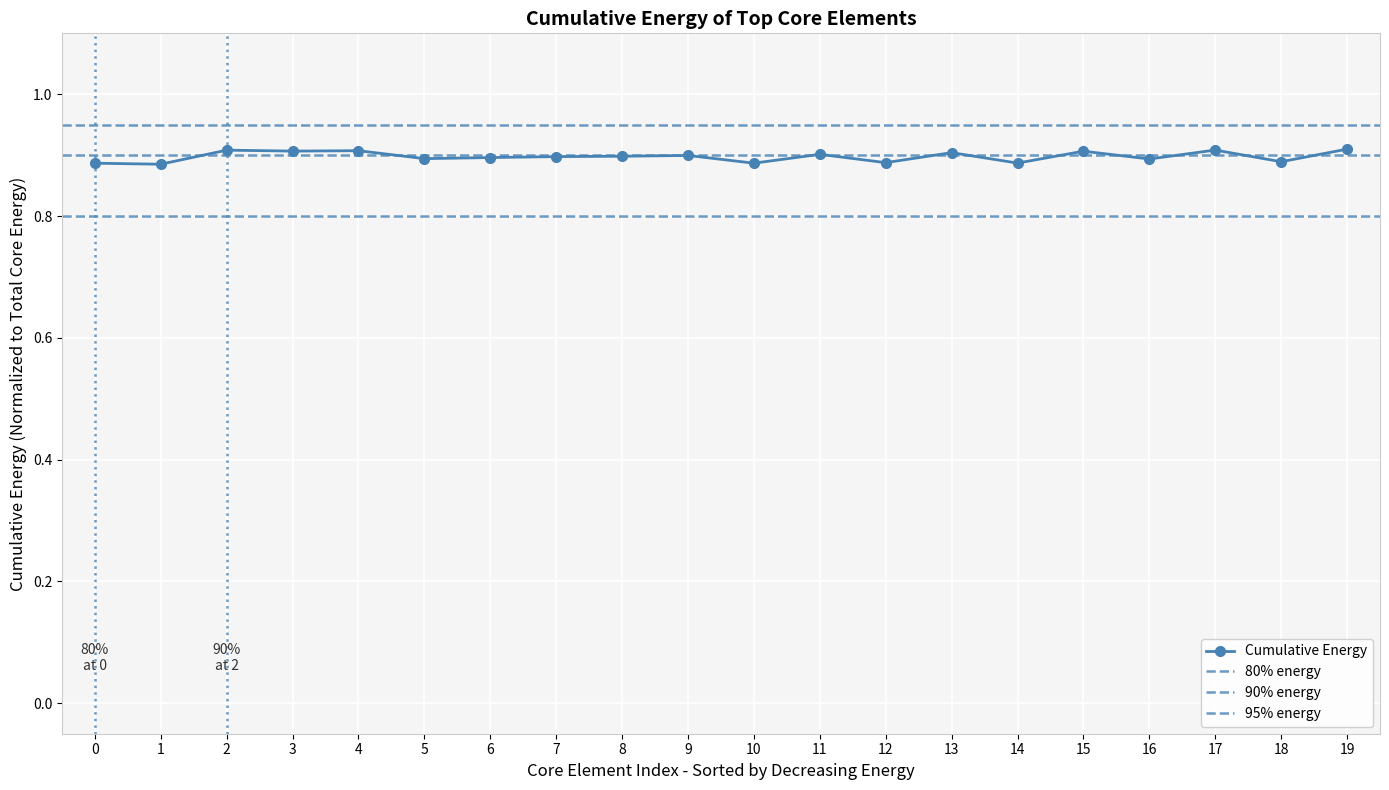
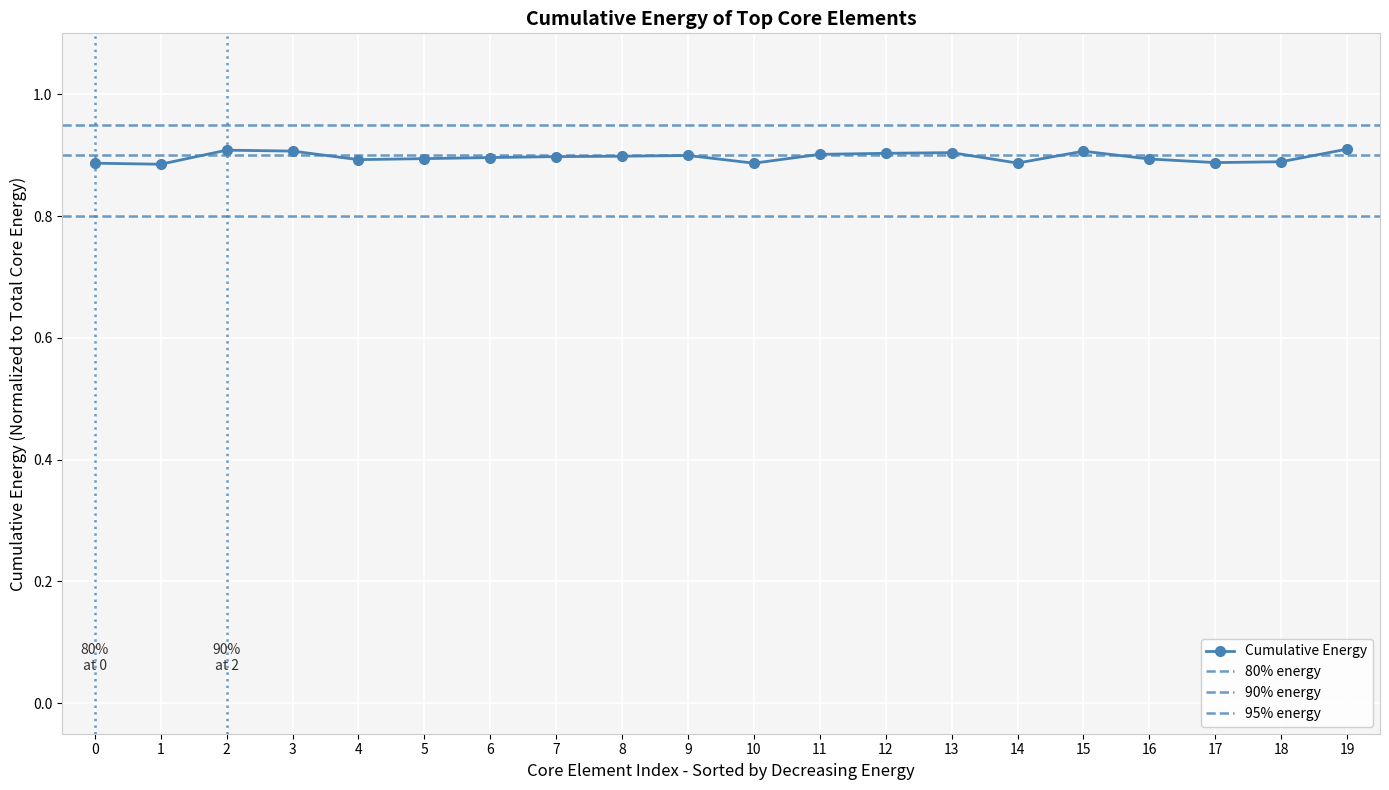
  {
    "0": 0.89,
    "1": 0.89,
    "2": 0.91,
    "3": 0.91,
-   "4": 0.91,
+   "4": 0.89,
    "5": 0.89,
    "6": 0.90,
    "7": 0.90,
    "8": 0.90,
    "9": 0.90,
    "10": 0.89,
    "11": 0.90,
-   "12": 0.89,
+   "12": 0.90,
    "13": 0.90,
    "14": 0.89,
    "15": 0.91,
    "16": 0.89,
-   "17": 0.91,
+   "17": 0.89,
    "18": 0.89,
    "19": 0.91
  }
